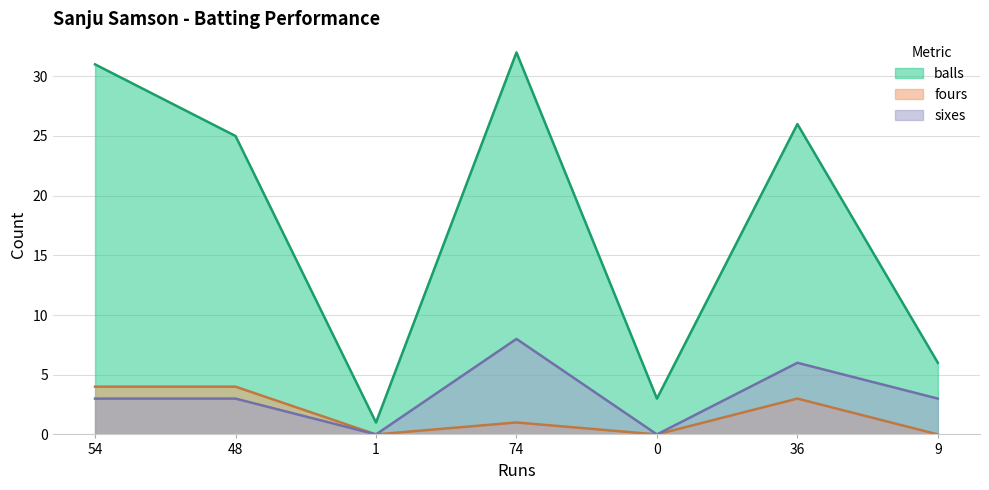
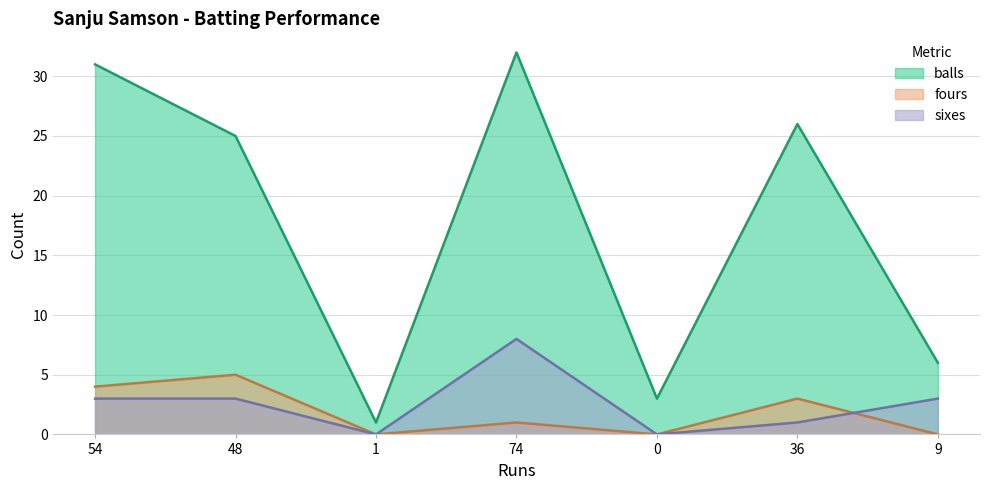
  {
    "balls": {
      "54": 31,
      "48": 25,
      "1": 1,
      "74": 32,
      "0": 3,
      "36": 26,
      "9": 6
    },
    "fours": {
      "54": 4,
-     "48": 4,
+     "48": 5,
      "74": 1,
      "36": 3,
      "9": 0
    },
    "sixes": {
      "54": 3,
      "48": 3,
      "74": 8,
-     "36": 6,
+     "36": 1,
      "9": 3
    }
  }
